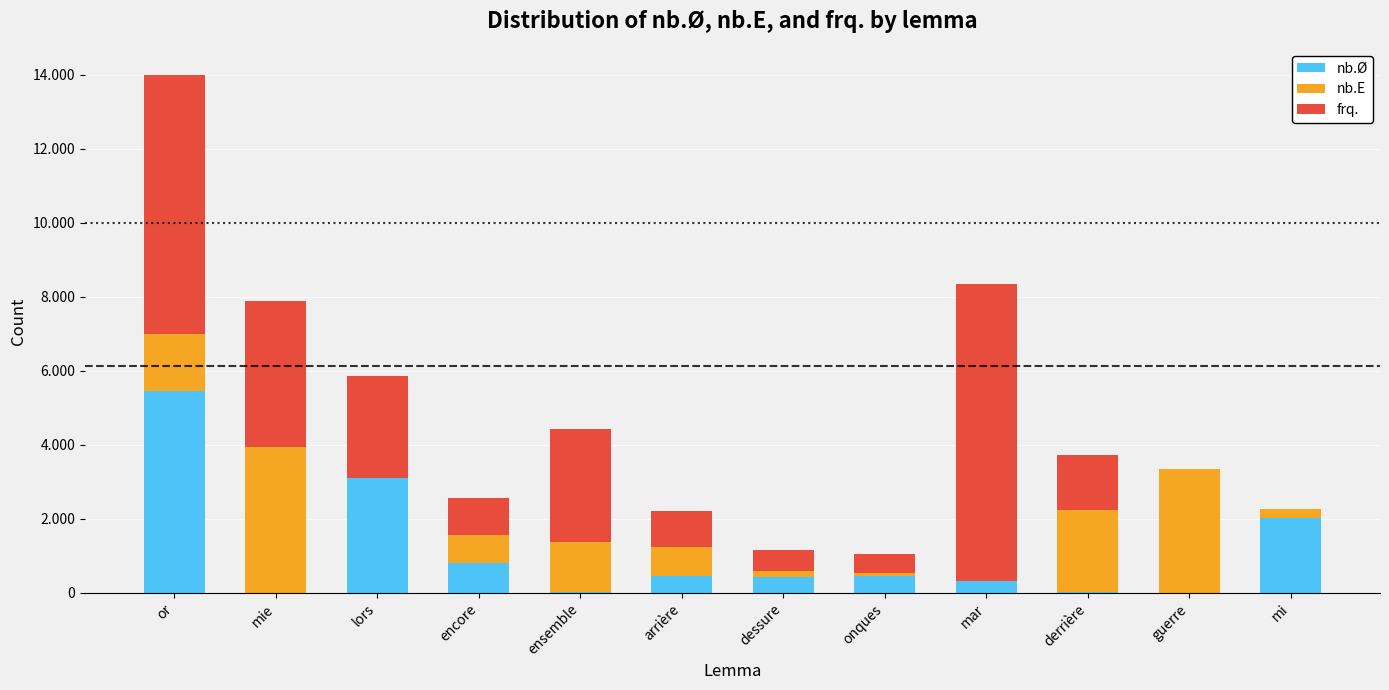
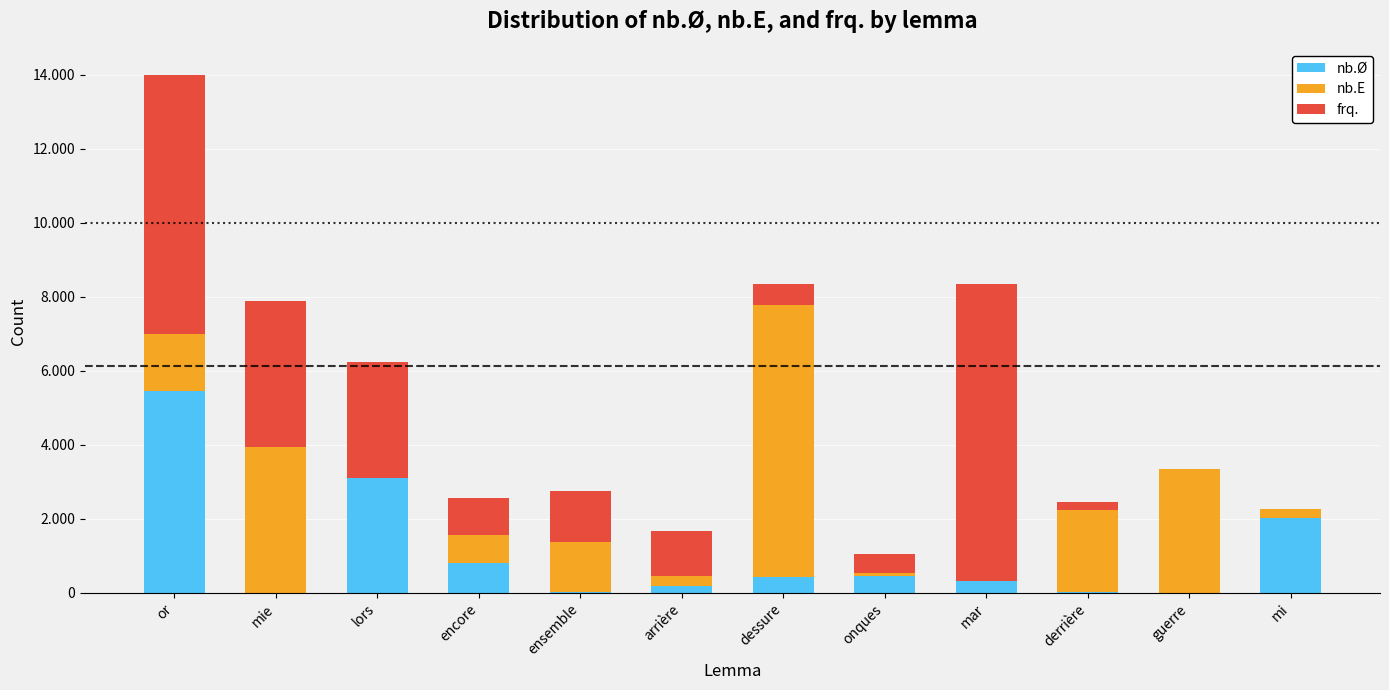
  {
    "nb.Ø": {
      "or": 5.5,
      "lors": 3.1,
      "encore": 0.8,
-     "arrière": 0.5,
+     "arrière": 0.2,
      "dessure": 0.4,
      "onques": 0.5,
      "mar": 0.3,
      "mi": 2.0
    },
    "nb.E": {
      "or": 1.5,
      "mie": 3.9,
      "encore": 0.8,
      "ensemble": 1.4,
-     "arrière": 0.8,
-     "dessure": 0.1,
+     "arrière": 0.3,
+     "dessure": 7.3,
      "derrière": 2.2,
      "guerre": 3.3,
      "mi": 0.2
    },
    "frq.": {
      "or": 7.0,
      "mie": 3.9,
-     "lors": 2.7,
+     "lors": 3.1,
      "encore": 1.0,
-     "ensemble": 3.0,
-     "arrière": 1.0,
+     "ensemble": 1.4,
+     "arrière": 1.2,
      "dessure": 0.6,
      "onques": 0.5,
      "mar": 8.0,
-     "derrière": 1.5
+     "derrière": 0.2
    }
  }
